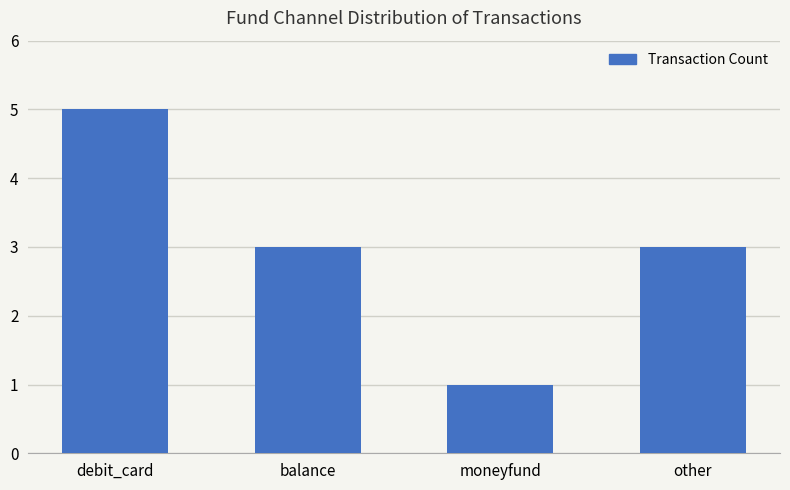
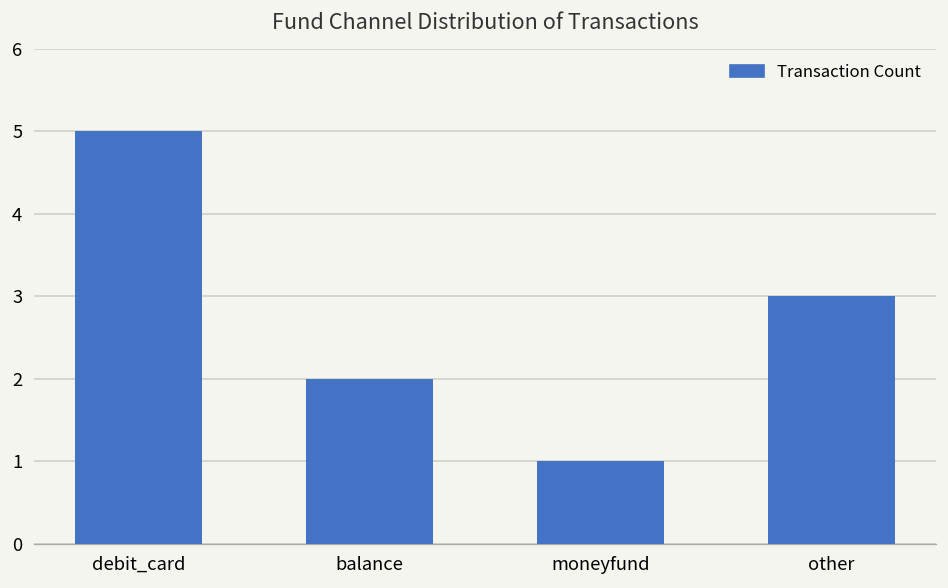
  {
    "debit_card": 5,
-   "balance": 3,
+   "balance": 2,
    "moneyfund": 1,
    "other": 3
  }
